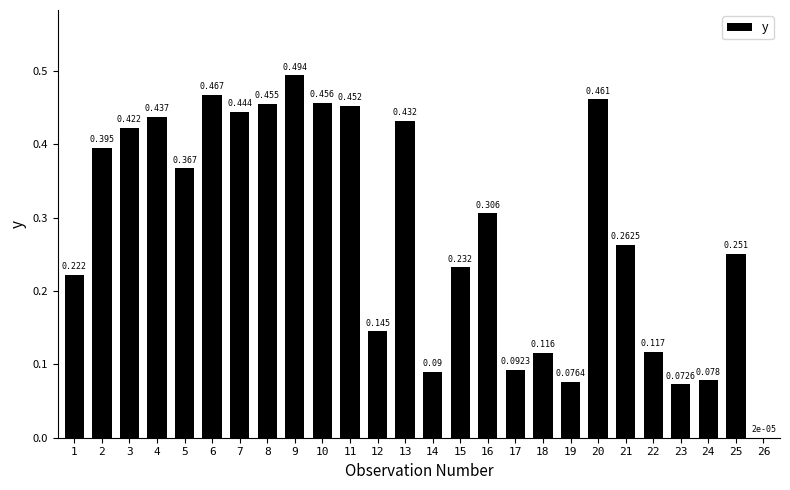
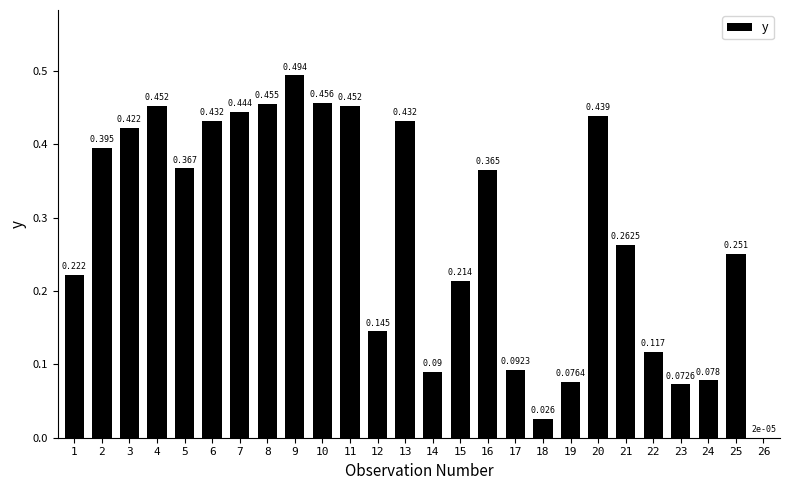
  {
    "1": "0.222",
    "2": "0.395",
    "3": "0.422",
-   "4": "0.437",
+   "4": "0.452",
    "5": "0.367",
-   "6": "0.467",
+   "6": "0.432",
    "7": "0.444",
    "8": "0.455",
    "9": "0.494",
    "10": "0.456",
    "11": "0.452",
    "12": "0.145",
    "13": "0.432",
    "14": "0.09",
-   "15": "0.232",
-   "16": "0.306",
+   "15": "0.214",
+   "16": "0.365",
    "17": "0.0923",
-   "18": "0.116",
+   "18": "0.026",
    "19": "0.0764",
-   "20": "0.461",
+   "20": "0.439",
    "21": "0.2625",
    "22": "0.117",
    "23": "0.0726",
    "24": "0.078",
    "25": "0.251",
    "26": "2e-05"
  }
